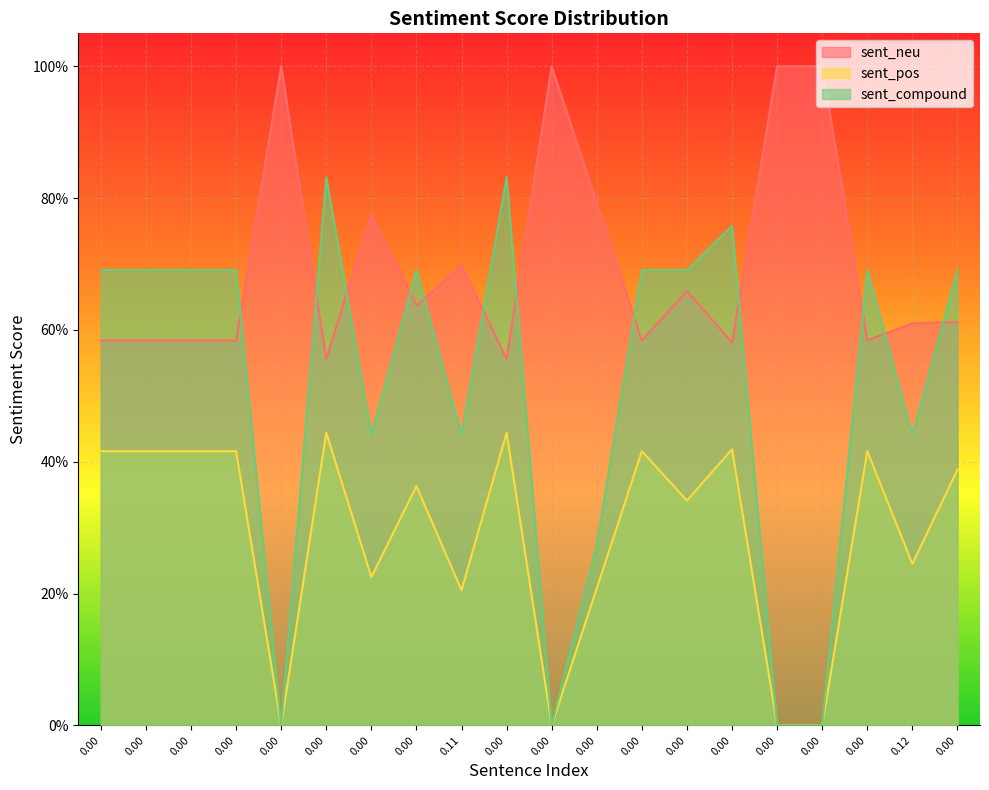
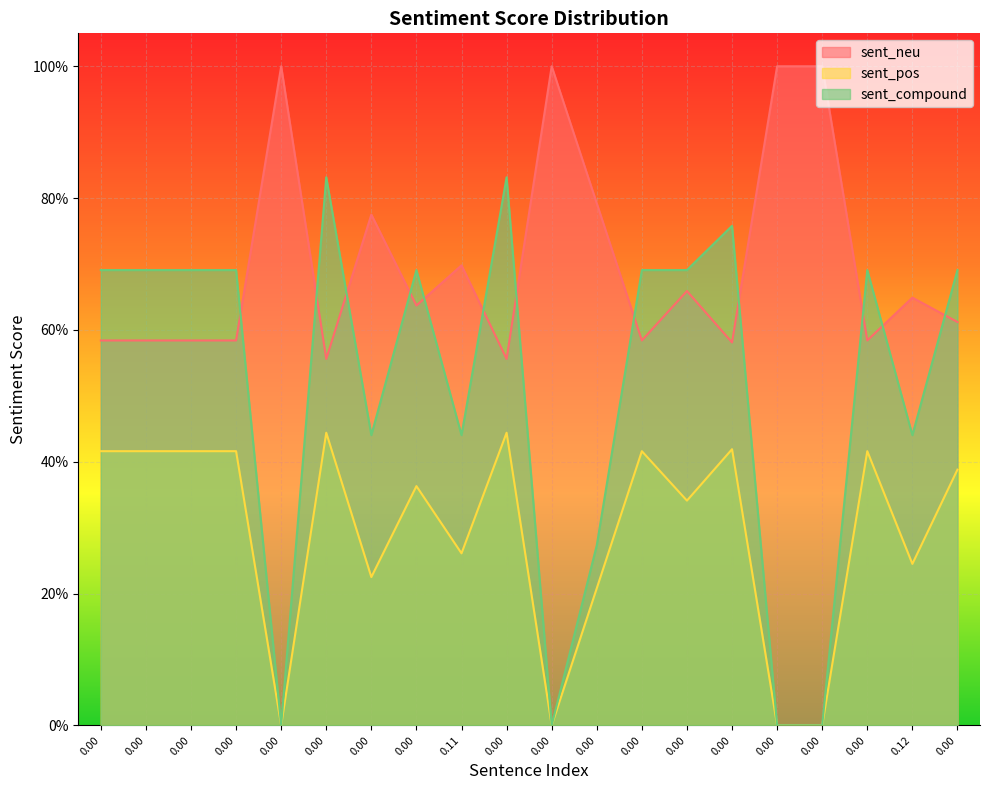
  {
    "sent_neu": {
      "0.11": "70%",
-     "0.12": "61%"
+     "0.12": "65%"
    },
    "sent_pos": {
-     "0.11": "21%",
+     "0.11": "26%",
      "0.12": "25%"
    },
    "sent_compound": {
      "0.11": "44%",
      "0.12": "44%"
    }
  }
